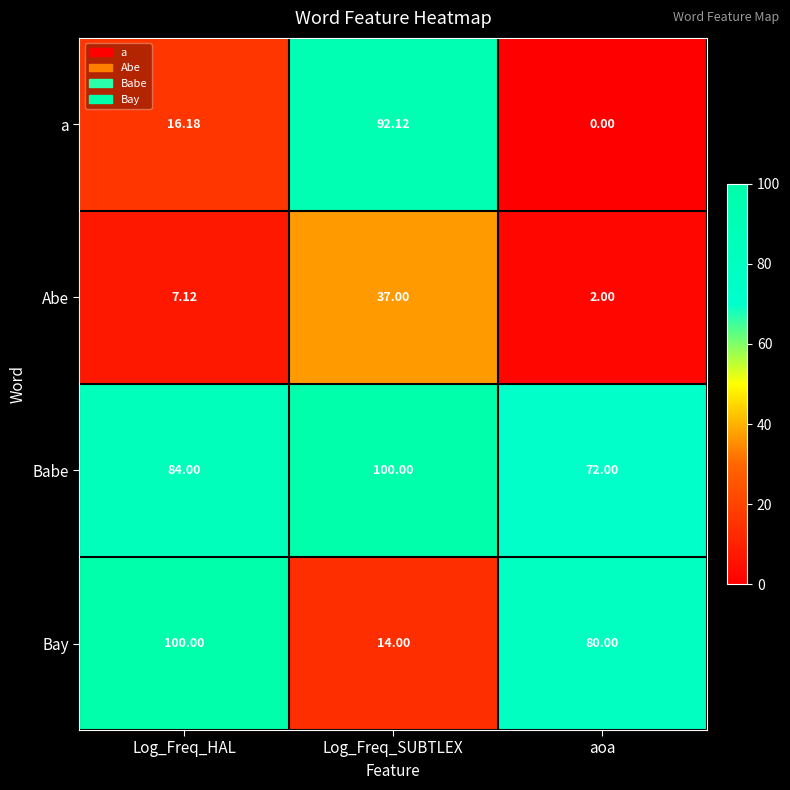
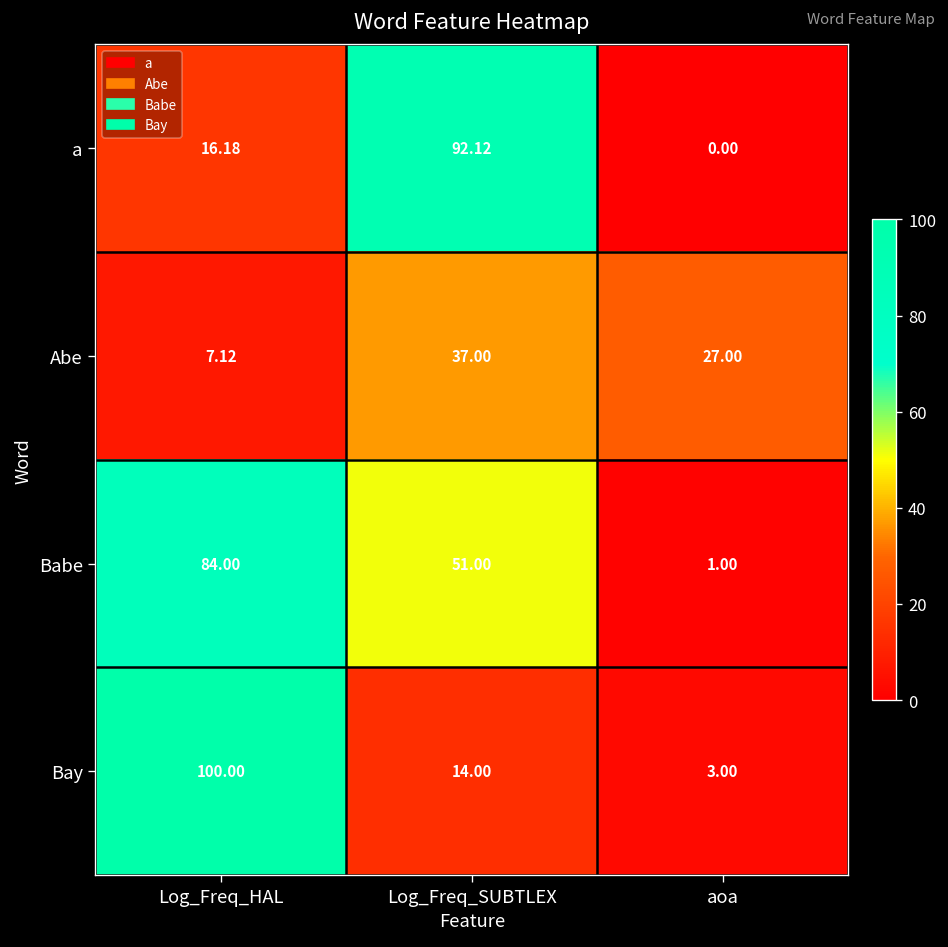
  {
    "a": {
      "Log_Freq_HAL": 16.18,
      "Log_Freq_SUBTLEX": 92.12,
      "aoa": 0.00
    },
    "Abe": {
      "Log_Freq_HAL": 7.12,
      "Log_Freq_SUBTLEX": 37.00,
-     "aoa": 2.00
+     "aoa": 27.00
    },
    "Babe": {
      "Log_Freq_HAL": 84.00,
-     "Log_Freq_SUBTLEX": 100.00,
-     "aoa": 72.00
+     "Log_Freq_SUBTLEX": 51.00,
+     "aoa": 1.00
    },
    "Bay": {
      "Log_Freq_HAL": 100.00,
      "Log_Freq_SUBTLEX": 14.00,
-     "aoa": 80.00
+     "aoa": 3.00
    }
  }
